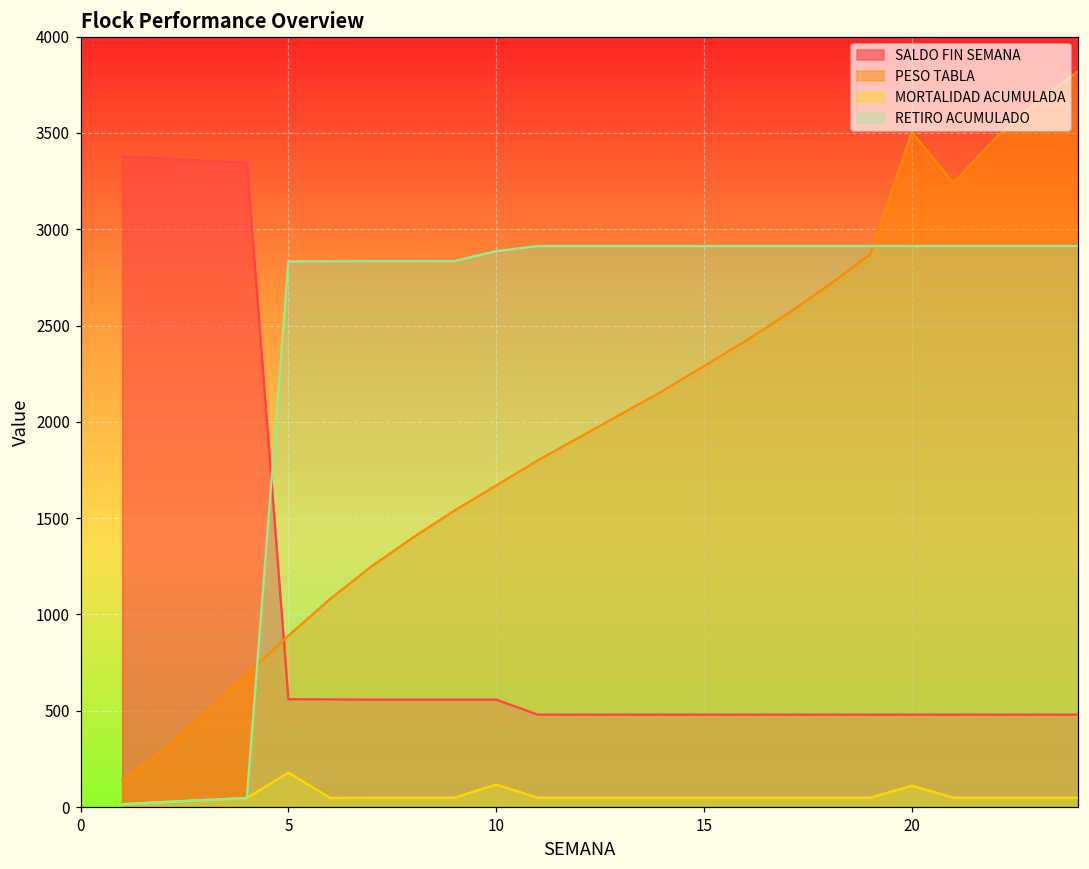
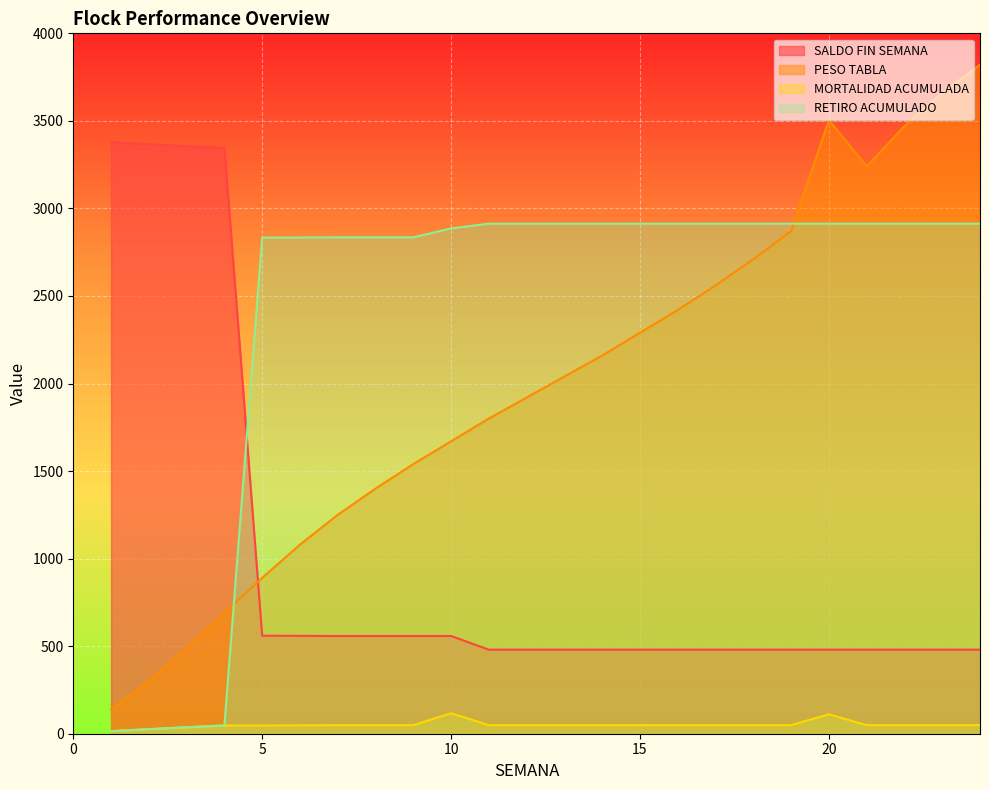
  {
    "SALDO FIN SEMANA": {
      "5": 560,
      "10": 560,
      "15": 480,
      "20": 480
    },
    "PESO TABLA": {
      "5": 890,
      "10": 1670,
      "15": 2290
    },
    "MORTALIDAD ACUMULADA": {
-     "5": 180,
+     "5": 50,
      "10": 120,
      "15": 50,
      "20": 110
    },
    "RETIRO ACUMULADO": {
      "5": 2830,
      "10": 2890,
      "15": 2910,
      "20": 2910
    }
  }
